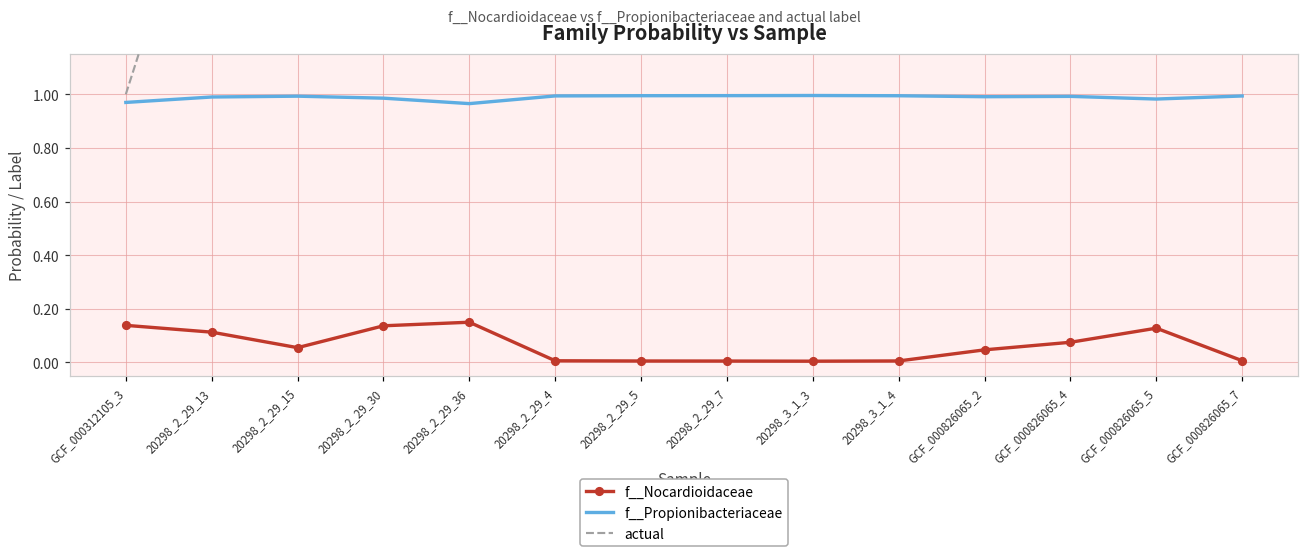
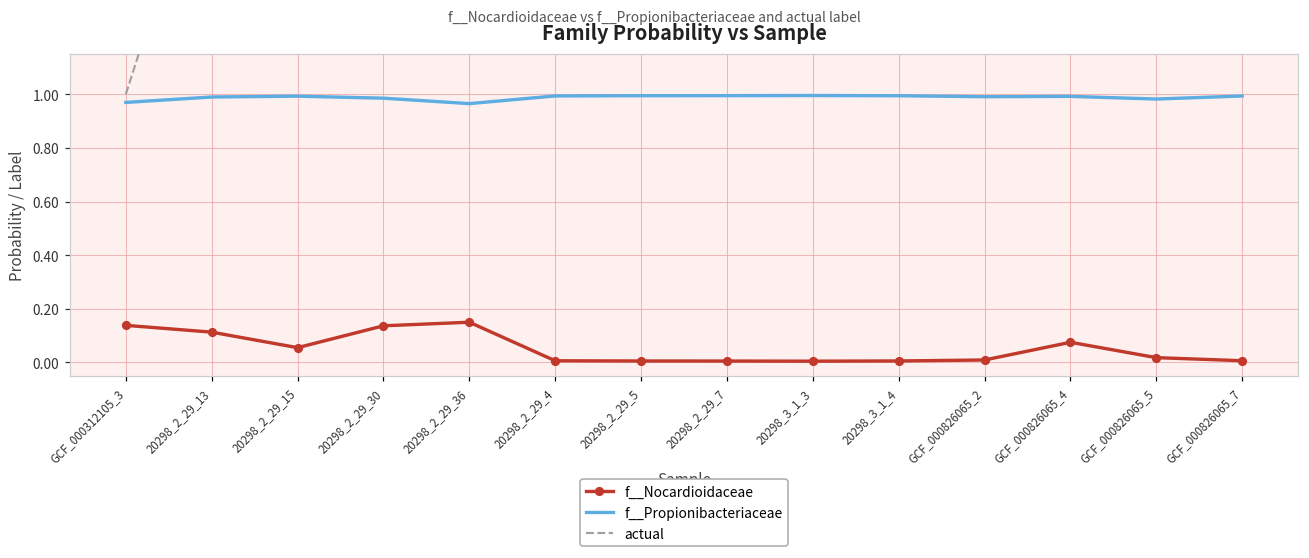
  {
    "f__Nocardioidaceae": {
      "GCF_000312105_3": 0.14,
      "20298_2_29_13": 0.11,
      "20298_2_29_15": 0.06,
      "20298_2_29_30": 0.14,
      "20298_2_29_36": 0.15,
      "20298_2_29_4": 0.01,
      "20298_2_29_5": 0.01,
      "20298_2_29_7": 0.01,
      "20298_3_1_3": 0.00,
      "20298_3_1_4": 0.01,
-     "GCF_000826065_2": 0.05,
+     "GCF_000826065_2": 0.01,
      "GCF_000826065_4": 0.08,
-     "GCF_000826065_5": 0.13,
+     "GCF_000826065_5": 0.02,
      "GCF_000826065_7": 0.01
    },
    "f__Propionibacteriaceae": {
      "GCF_000312105_3": 0.97,
      "20298_2_29_13": 0.99,
      "20298_2_29_15": 0.99,
      "20298_2_29_30": 0.99,
      "20298_2_29_36": 0.96,
      "20298_2_29_4": 0.99,
      "20298_2_29_5": 0.99,
      "20298_2_29_7": 0.99,
      "20298_3_1_3": 1.00,
      "20298_3_1_4": 0.99,
      "GCF_000826065_2": 0.99,
      "GCF_000826065_4": 0.99,
      "GCF_000826065_5": 0.98,
      "GCF_000826065_7": 0.99
    },
    "actual": {
      "GCF_000312105_3": 1.00
    }
  }
